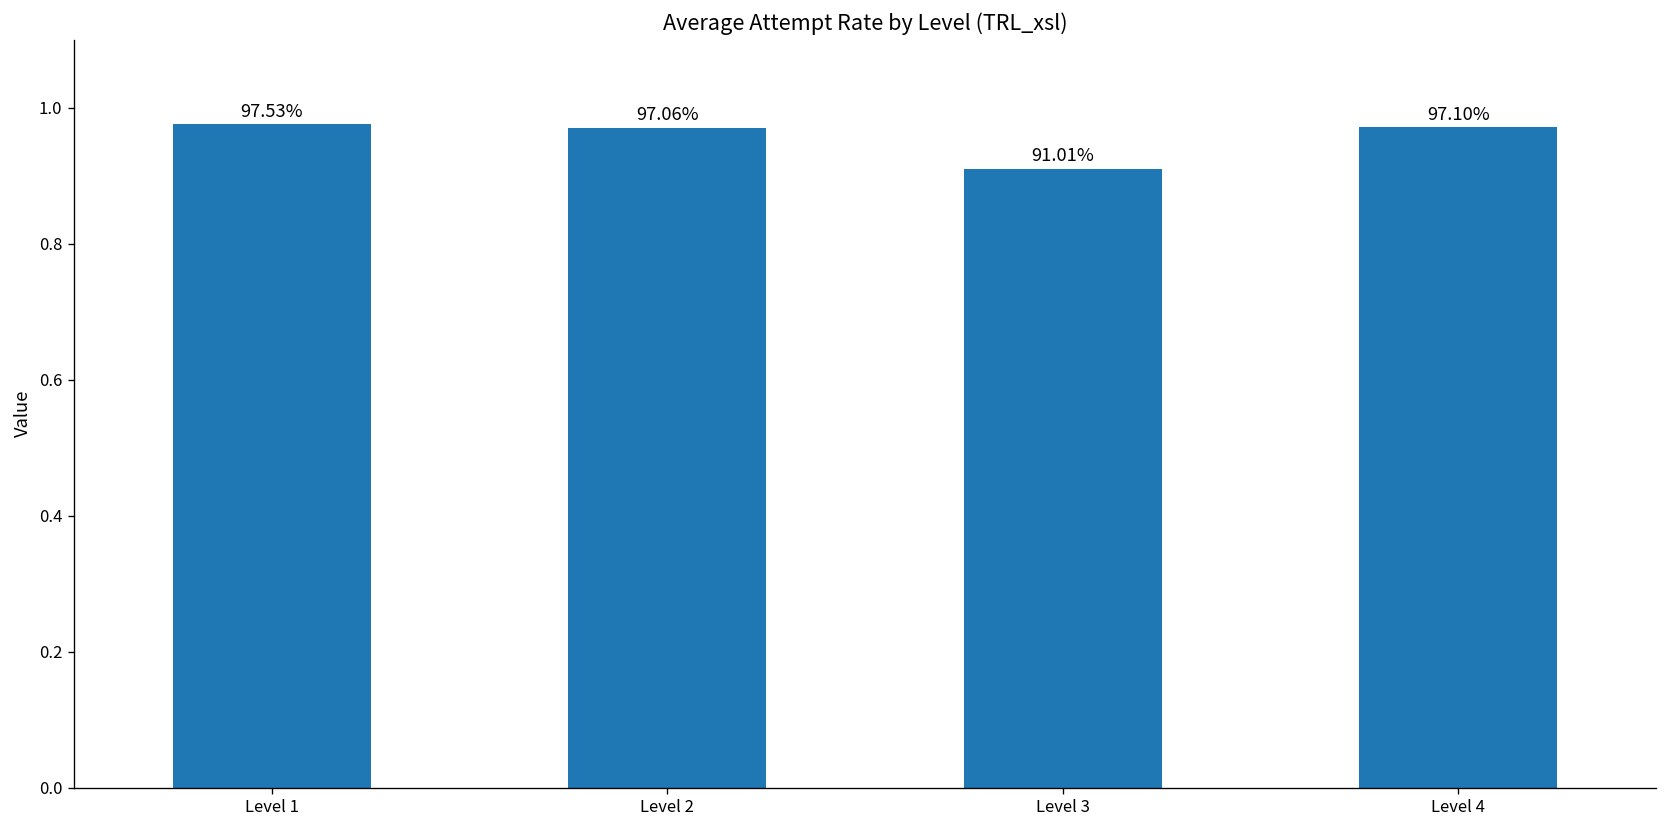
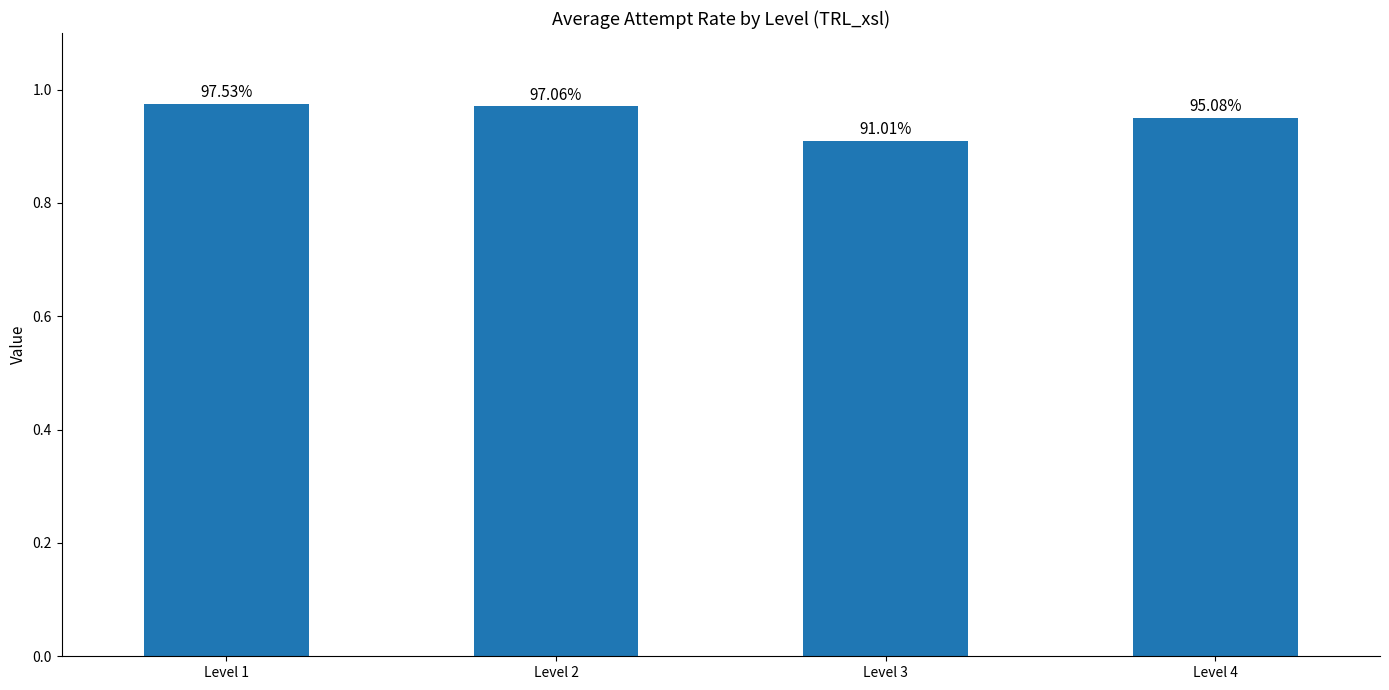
  {
    "Level 1": "97.53%",
    "Level 2": "97.06%",
    "Level 3": "91.01%",
-   "Level 4": "97.10%"
+   "Level 4": "95.08%"
  }
